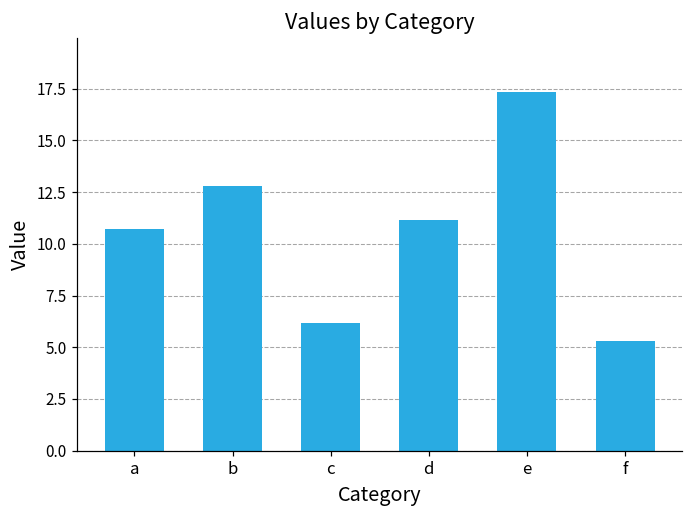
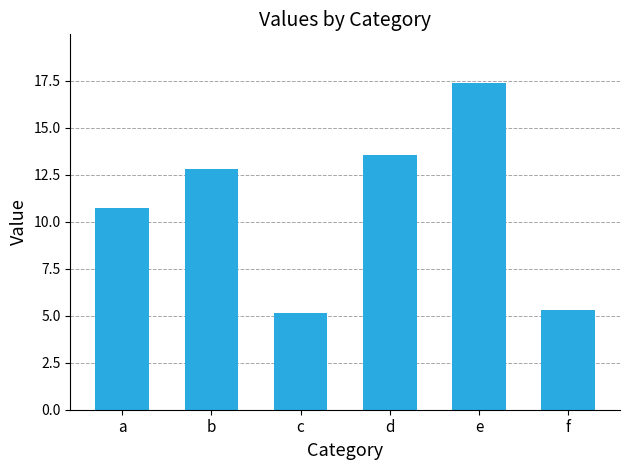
  {
    "a": 10.7,
    "b": 12.8,
-   "c": 6.2,
-   "d": 11.1,
+   "c": 5.1,
+   "d": 13.5,
    "e": 17.4,
    "f": 5.3
  }
